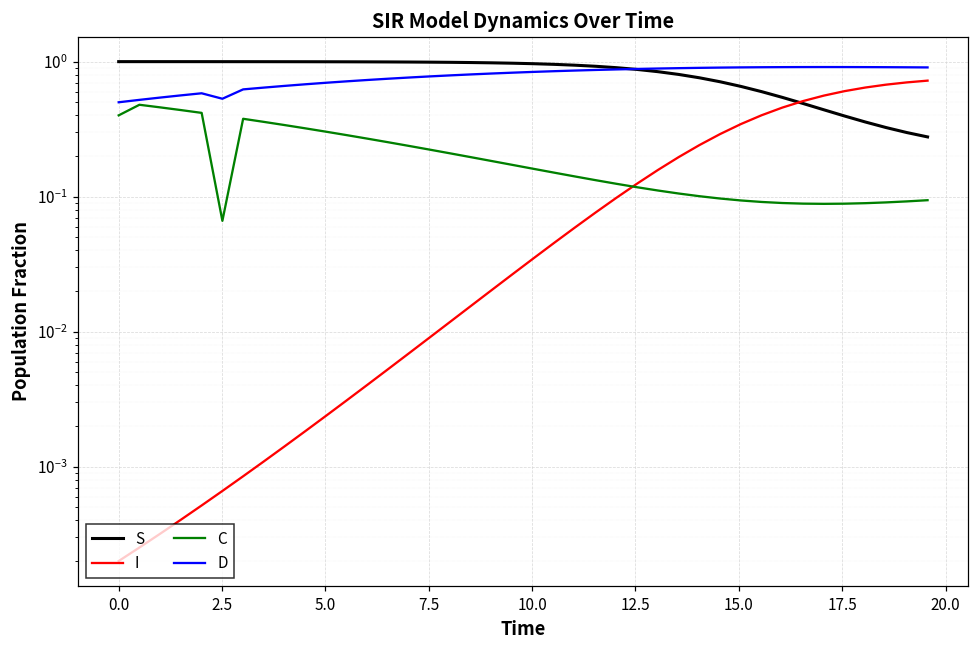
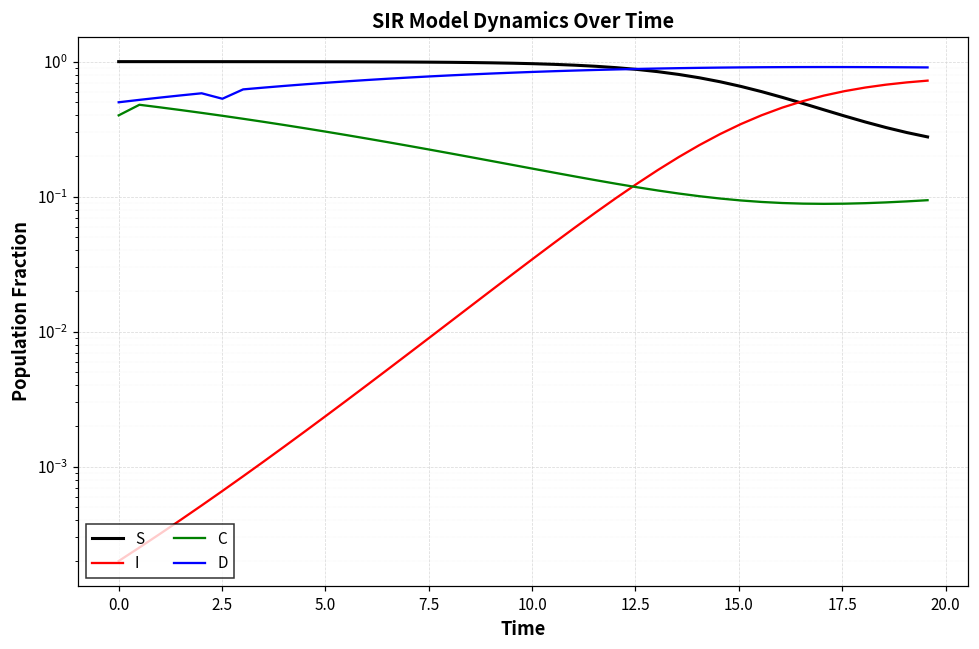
  {
    "S": {
      "0.0": 1.0,
      "2.5": 1.0
    },
    "I": {
      "2.5": 0.0007
    },
    "C": {
      "0.0": 0.40,
-     "2.5": 0.07
+     "2.5": 0.40
    },
    "D": {
      "0.0": 0.50,
      "2.5": 0.53
    }
  }
